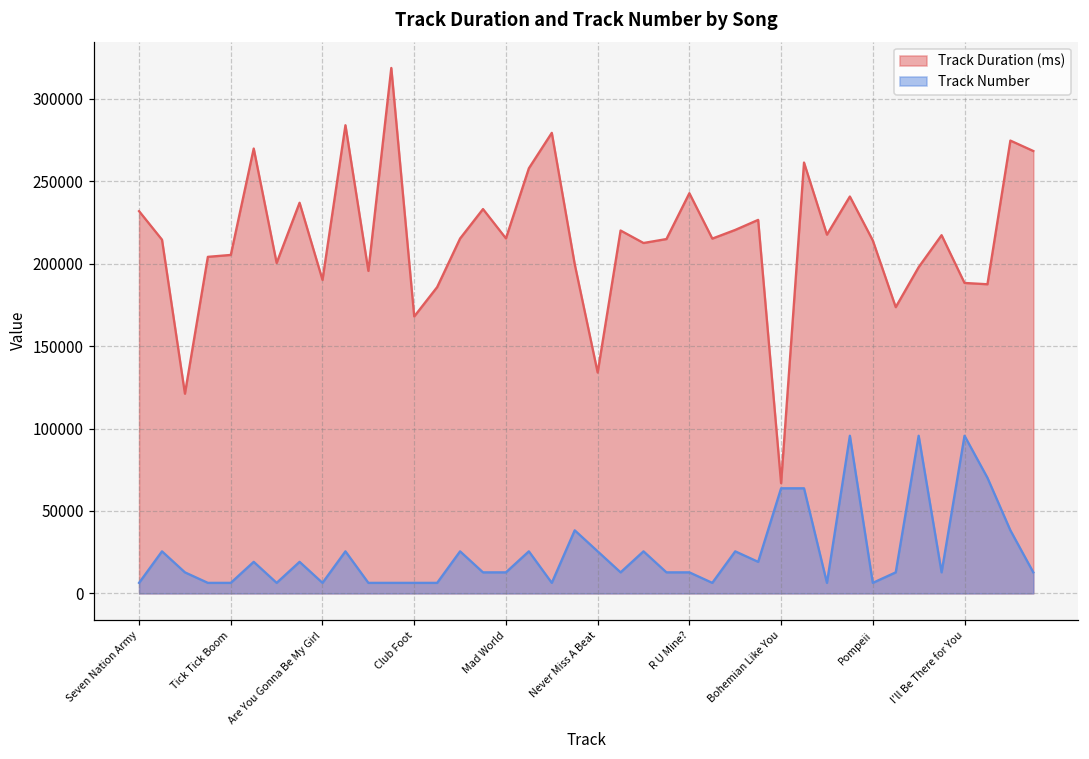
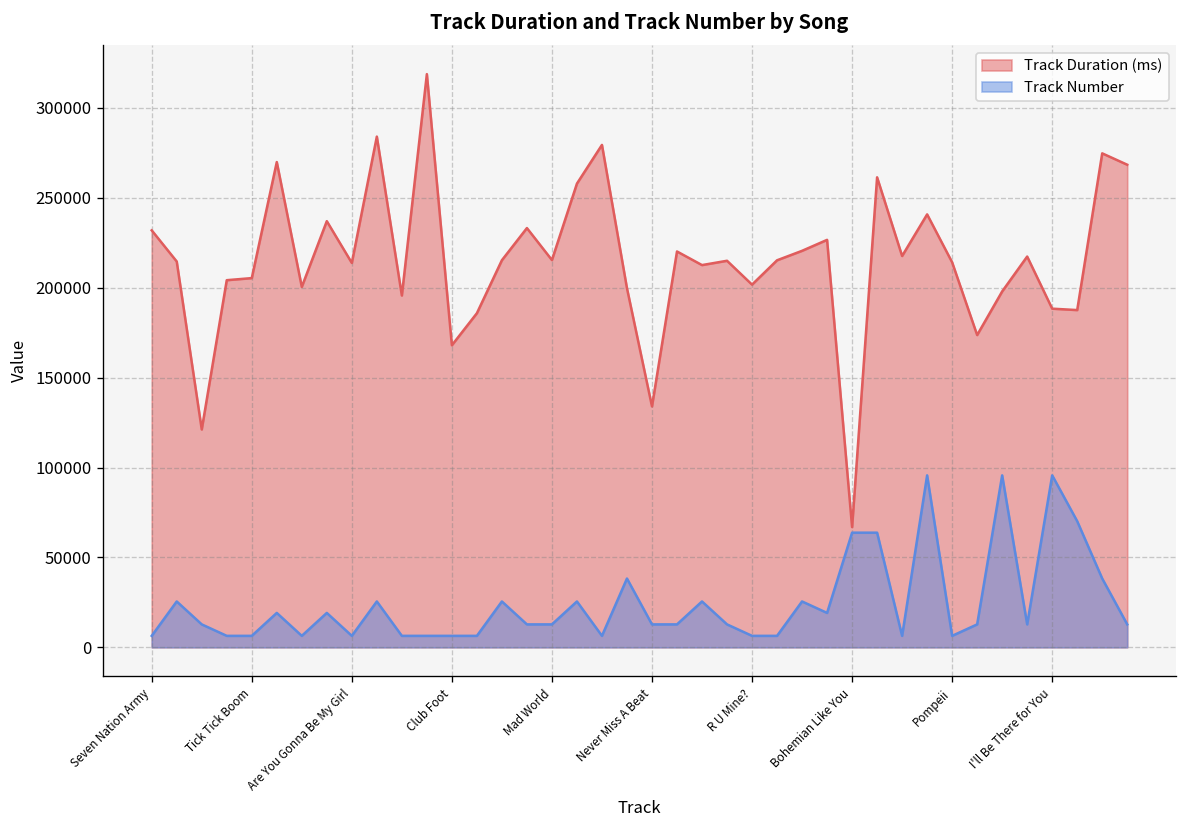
  {
    "Track Duration (ms)": {
      "Seven Nation Army": 232000,
      "Tick Tick Boom": 205000,
-     "Are You Gonna Be My Girl": 190000,
+     "Are You Gonna Be My Girl": 214000,
      "Club Foot": 168000,
      "Mad World": 215000,
      "Never Miss A Beat": 134000,
-     "R U Mine?": 243000,
+     "R U Mine?": 202000,
      "Bohemian Like You": 67000,
      "Pompeii": 214000,
      "I'll Be There for You": 188000
    },
    "Track Number": {
      "Seven Nation Army": 6000,
      "Tick Tick Boom": 6000,
      "Are You Gonna Be My Girl": 6000,
      "Club Foot": 6000,
      "Mad World": 13000,
-     "Never Miss A Beat": 26000,
-     "R U Mine?": 13000,
+     "Never Miss A Beat": 13000,
+     "R U Mine?": 6000,
      "Bohemian Like You": 64000,
      "Pompeii": 6000,
      "I'll Be There for You": 96000
    }
  }
